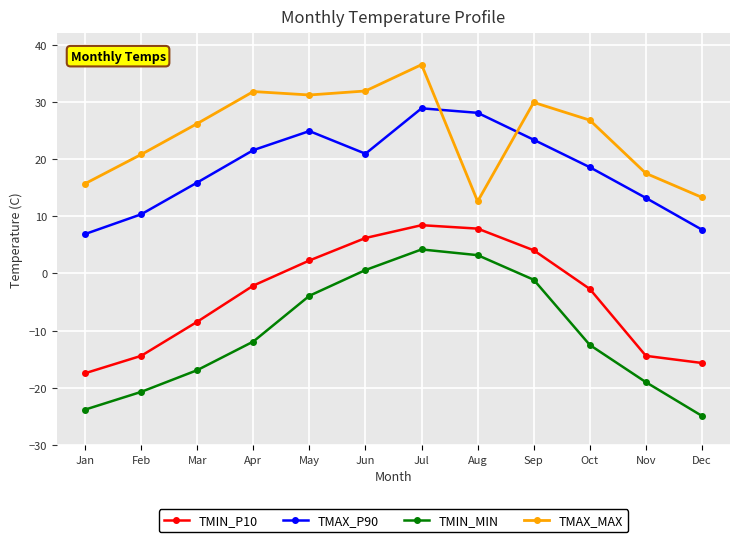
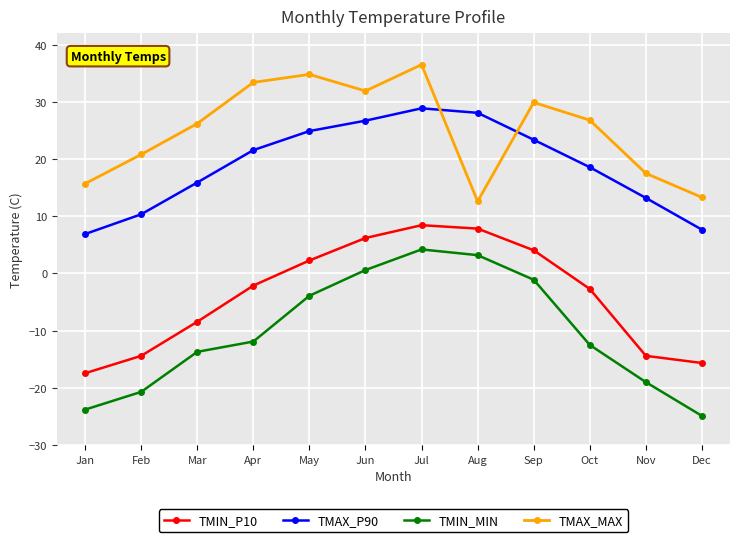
  {
    "TMIN_P10": {
      "Jan": -17,
      "Feb": -14,
      "Mar": -8,
      "Apr": -2,
      "May": 2,
      "Jun": 6,
      "Jul": 8,
      "Aug": 8,
      "Sep": 4,
      "Oct": -3,
      "Nov": -14,
      "Dec": -16
    },
    "TMAX_P90": {
      "Jan": 7,
      "Feb": 10,
      "Mar": 16,
      "Apr": 22,
      "May": 25,
-     "Jun": 21,
+     "Jun": 27,
      "Jul": 29,
      "Aug": 28,
      "Sep": 23,
      "Oct": 19,
      "Nov": 13,
      "Dec": 8
    },
    "TMIN_MIN": {
      "Jan": -24,
      "Feb": -21,
-     "Mar": -17,
+     "Mar": -14,
      "Apr": -12,
      "May": -4,
      "Jun": 1,
      "Jul": 4,
      "Aug": 3,
      "Sep": -1,
      "Oct": -13,
      "Nov": -19,
      "Dec": -25
    },
    "TMAX_MAX": {
      "Jan": 16,
      "Feb": 21,
      "Mar": 26,
-     "Apr": 32,
-     "May": 31,
+     "Apr": 33,
+     "May": 35,
      "Jun": 32,
      "Jul": 37,
      "Aug": 13,
      "Sep": 30,
      "Oct": 27,
      "Nov": 18,
      "Dec": 13
    }
  }
